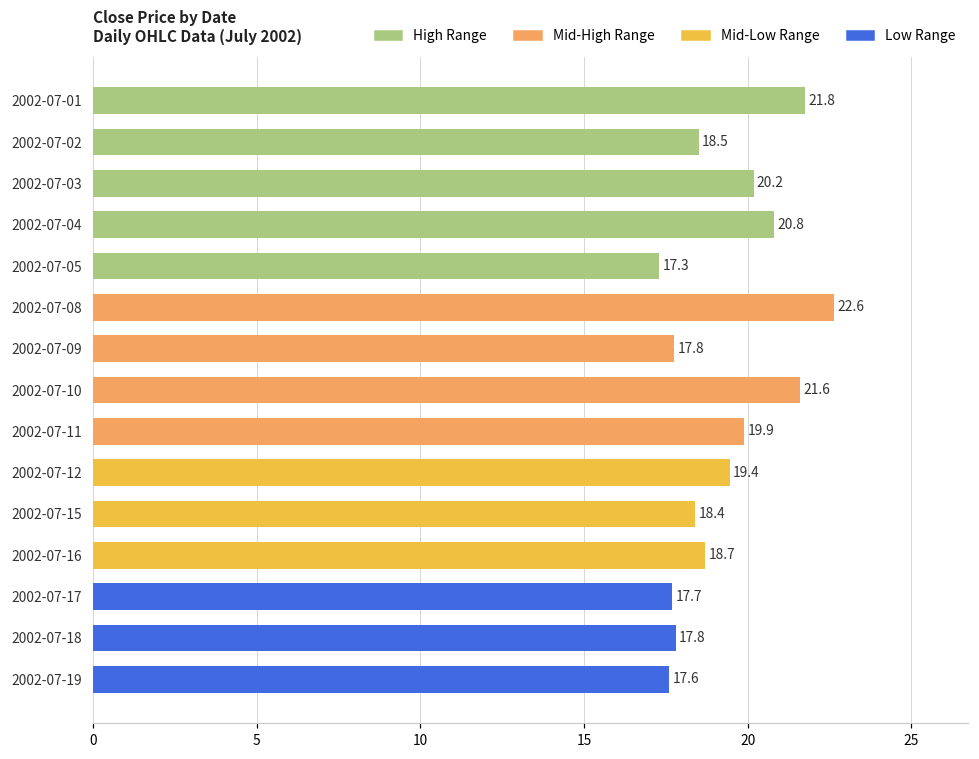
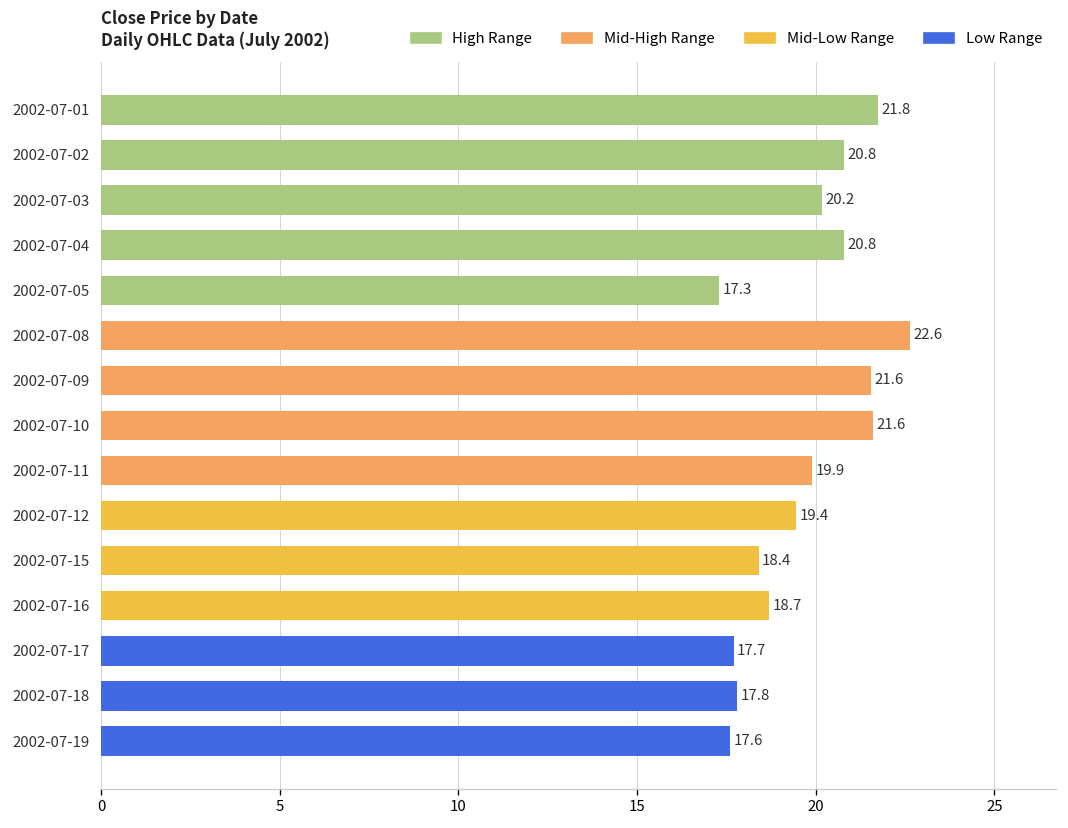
  {
    "2002-07-01": 21.8,
-   "2002-07-02": 18.5,
+   "2002-07-02": 20.8,
    "2002-07-03": 20.2,
    "2002-07-04": 20.8,
    "2002-07-05": 17.3,
    "2002-07-08": 22.6,
-   "2002-07-09": 17.8,
+   "2002-07-09": 21.6,
    "2002-07-10": 21.6,
    "2002-07-11": 19.9,
    "2002-07-12": 19.4,
    "2002-07-15": 18.4,
    "2002-07-16": 18.7,
    "2002-07-17": 17.7,
    "2002-07-18": 17.8,
    "2002-07-19": 17.6
  }
